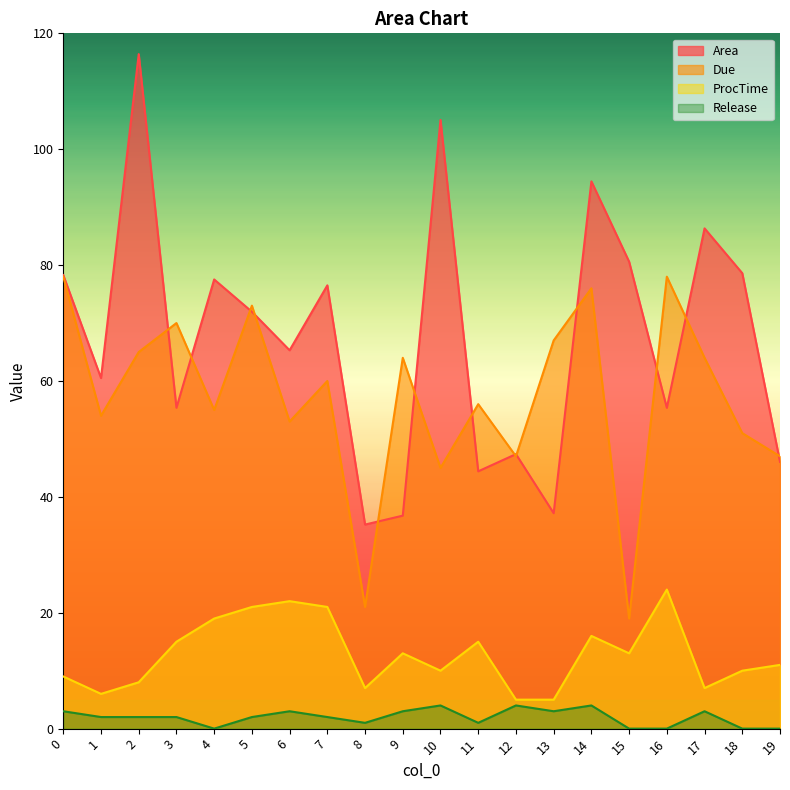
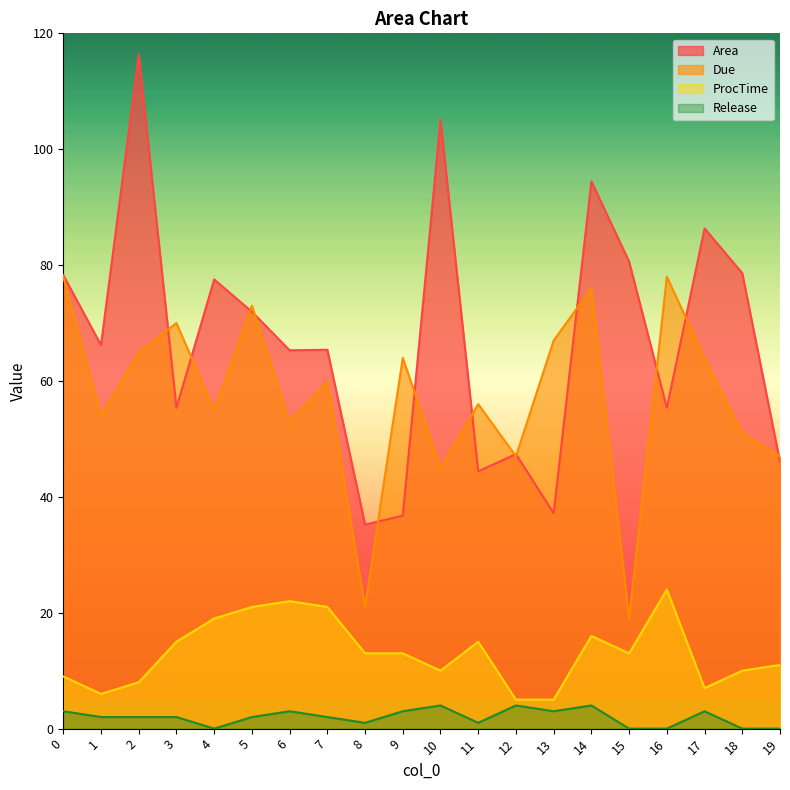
  {
    "Area": {
-     "1": 61,
+     "1": 66,
      "2": 116,
      "3": 55,
      "4": 78,
      "5": 72,
      "6": 65,
-     "7": 77,
+     "7": 65,
      "8": 35,
      "9": 37,
      "10": 105,
      "11": 44,
      "13": 37,
      "14": 94,
      "15": 81,
      "16": 55,
      "17": 86,
      "18": 79,
      "19": 46
    },
    "Due": {
      "1": 54,
      "2": 65,
      "3": 70,
      "4": 55,
      "5": 73,
      "6": 53,
      "7": 60,
      "8": 21,
      "9": 64,
      "10": 45,
      "11": 56,
      "13": 67,
      "14": 76,
      "15": 19,
      "16": 78,
      "17": 64,
      "18": 51,
      "19": 47
    },
    "ProcTime": {
      "0": 9,
      "1": 6,
      "2": 8,
      "3": 15,
      "4": 19,
      "5": 21,
      "6": 22,
      "7": 21,
-     "8": 7,
+     "8": 13,
      "9": 13,
      "10": 10,
      "11": 15,
      "14": 16,
      "15": 13,
      "16": 24,
      "17": 7,
      "18": 10,
      "19": 11
    }
  }
